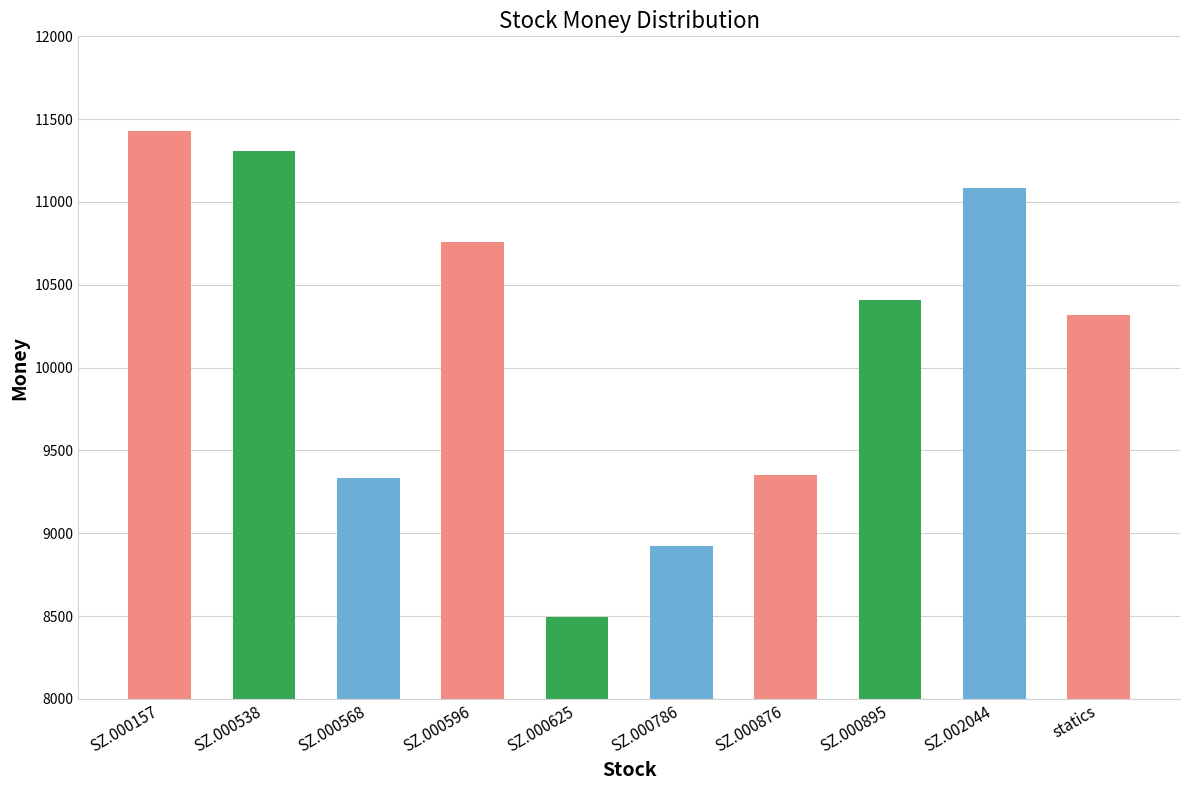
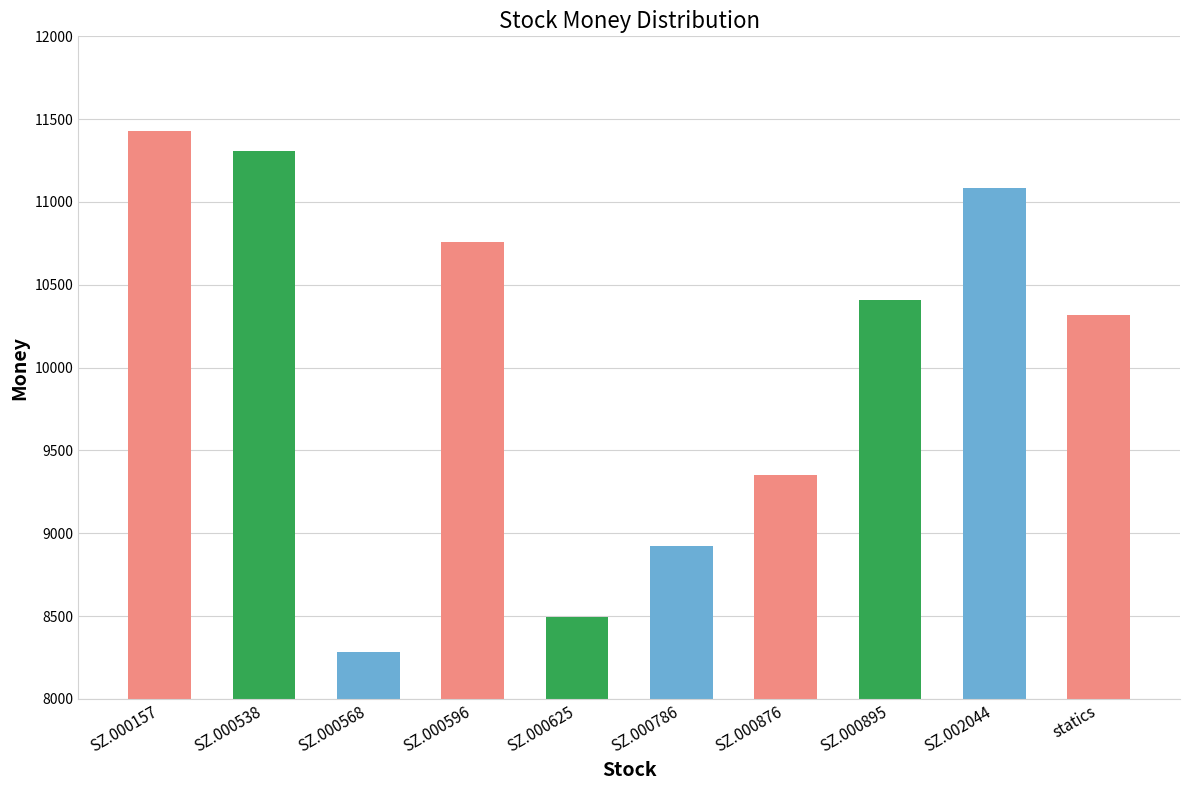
  {
    "SZ.000157": 11430,
    "SZ.000538": 11310,
-   "SZ.000568": 9330,
+   "SZ.000568": 8280,
    "SZ.000596": 10760,
    "SZ.000625": 8500,
    "SZ.000786": 8920,
    "SZ.000876": 9350,
    "SZ.000895": 10410,
    "SZ.002044": 11090,
    "statics": 10320
  }
